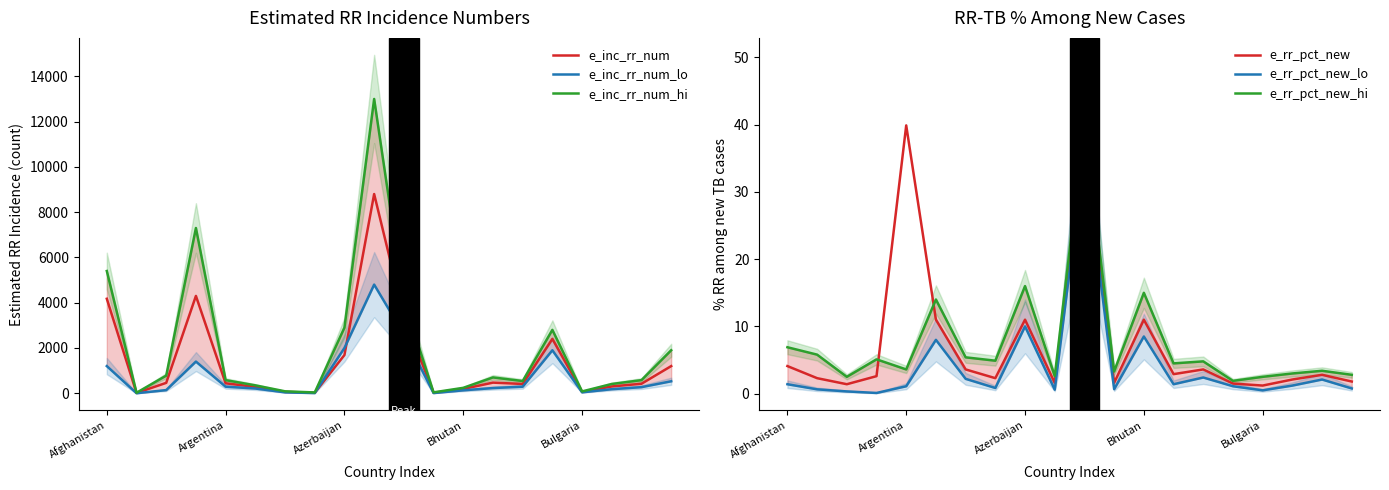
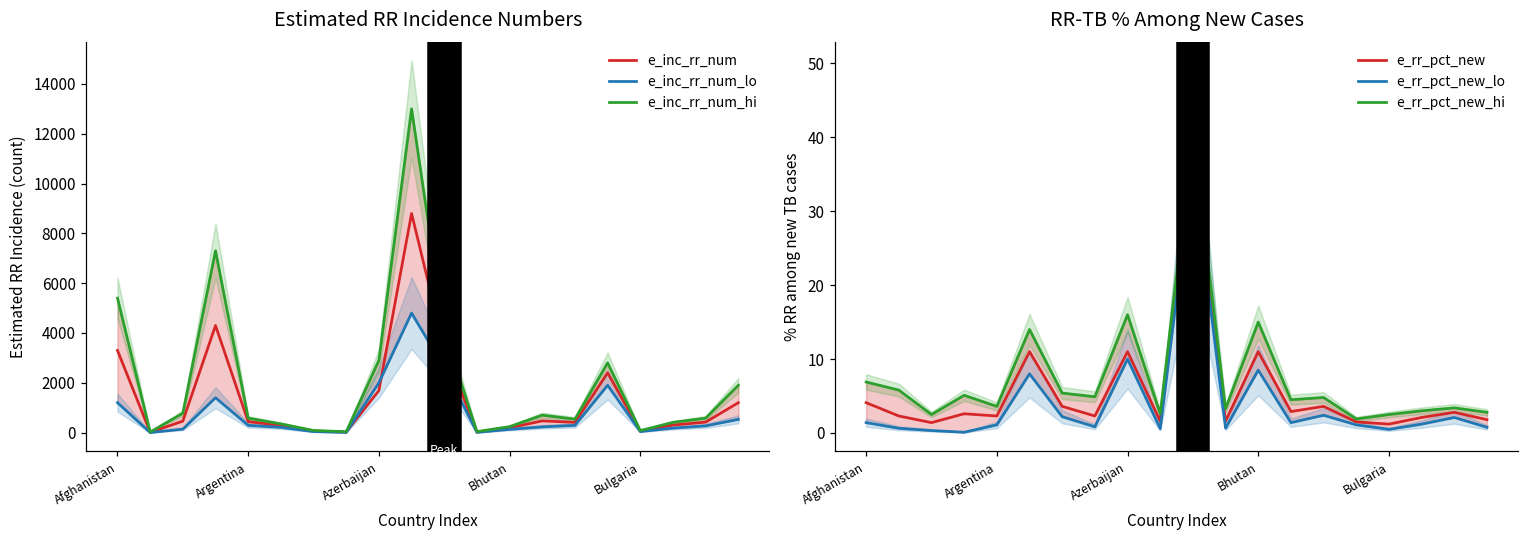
  {
    "Estimated RR Incidence Numbers": {
      "e_inc_rr_num": {
-       "Afghanistan": 4200,
+       "Afghanistan": 3300,
        "Azerbaijan": 1700
      }
    },
    "RR-TB % Among New Cases": {
      "e_rr_pct_new": {
        "Afghanistan": 4,
-       "Argentina": 40,
+       "Argentina": 2,
        "Azerbaijan": 11,
        "Bhutan": 11,
        "Bulgaria": 1
      }
    }
  }
